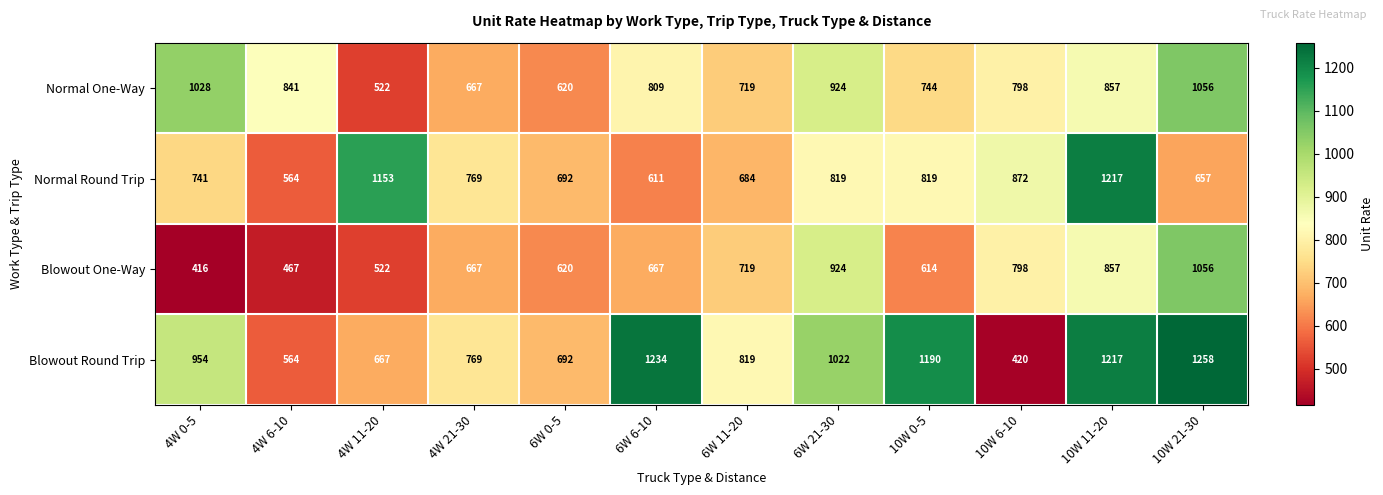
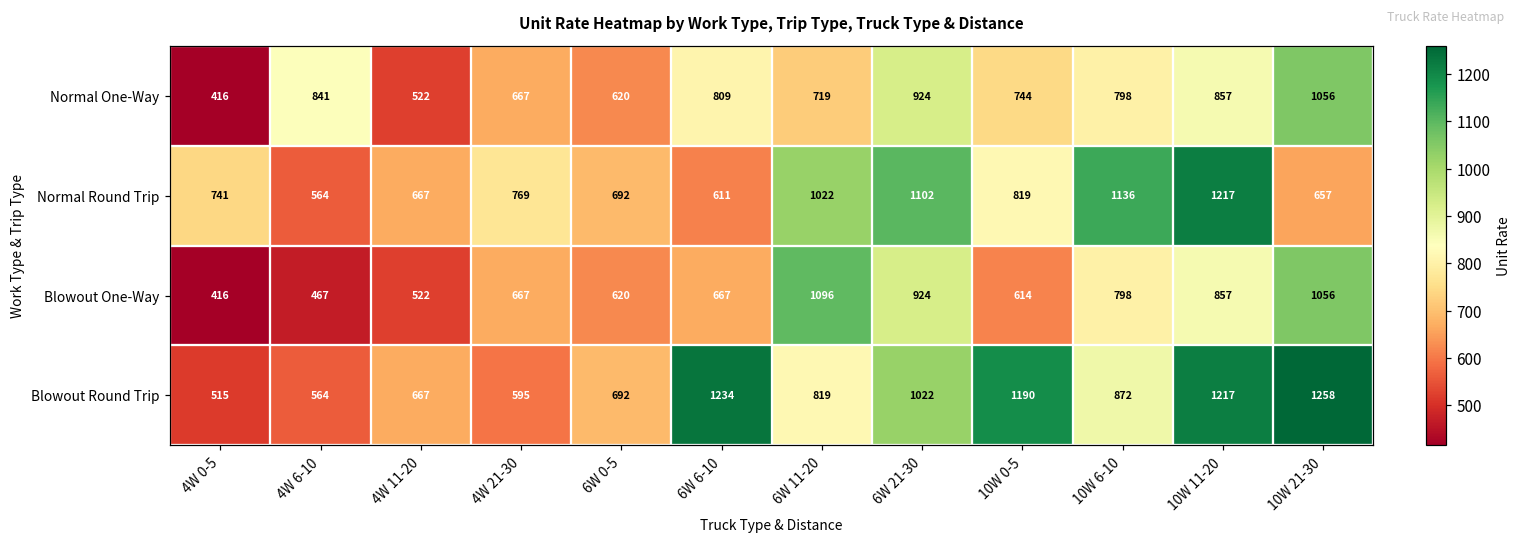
  {
    "Normal One-Way": {
-     "4W 0-5": 1028,
+     "4W 0-5": 416,
      "4W 6-10": 841,
      "4W 11-20": 522,
      "4W 21-30": 667,
      "6W 0-5": 620,
      "6W 6-10": 809,
      "6W 11-20": 719,
      "6W 21-30": 924,
      "10W 0-5": 744,
      "10W 6-10": 798,
      "10W 11-20": 857,
      "10W 21-30": 1056
    },
    "Normal Round Trip": {
      "4W 0-5": 741,
      "4W 6-10": 564,
-     "4W 11-20": 1153,
+     "4W 11-20": 667,
      "4W 21-30": 769,
      "6W 0-5": 692,
      "6W 6-10": 611,
-     "6W 11-20": 684,
-     "6W 21-30": 819,
+     "6W 11-20": 1022,
+     "6W 21-30": 1102,
      "10W 0-5": 819,
-     "10W 6-10": 872,
+     "10W 6-10": 1136,
      "10W 11-20": 1217,
      "10W 21-30": 657
    },
    "Blowout One-Way": {
      "4W 0-5": 416,
      "4W 6-10": 467,
      "4W 11-20": 522,
      "4W 21-30": 667,
      "6W 0-5": 620,
      "6W 6-10": 667,
-     "6W 11-20": 719,
+     "6W 11-20": 1096,
      "6W 21-30": 924,
      "10W 0-5": 614,
      "10W 6-10": 798,
      "10W 11-20": 857,
      "10W 21-30": 1056
    },
    "Blowout Round Trip": {
-     "4W 0-5": 954,
+     "4W 0-5": 515,
      "4W 6-10": 564,
      "4W 11-20": 667,
-     "4W 21-30": 769,
+     "4W 21-30": 595,
      "6W 0-5": 692,
      "6W 6-10": 1234,
      "6W 11-20": 819,
      "6W 21-30": 1022,
      "10W 0-5": 1190,
-     "10W 6-10": 420,
+     "10W 6-10": 872,
      "10W 11-20": 1217,
      "10W 21-30": 1258
    }
  }
